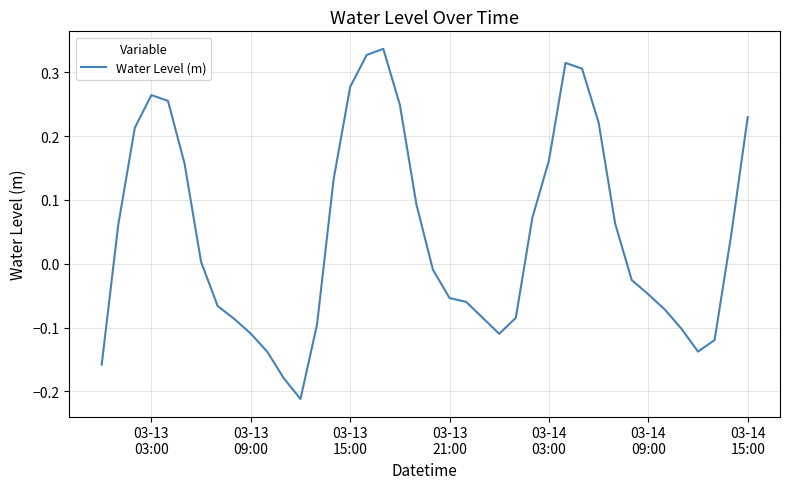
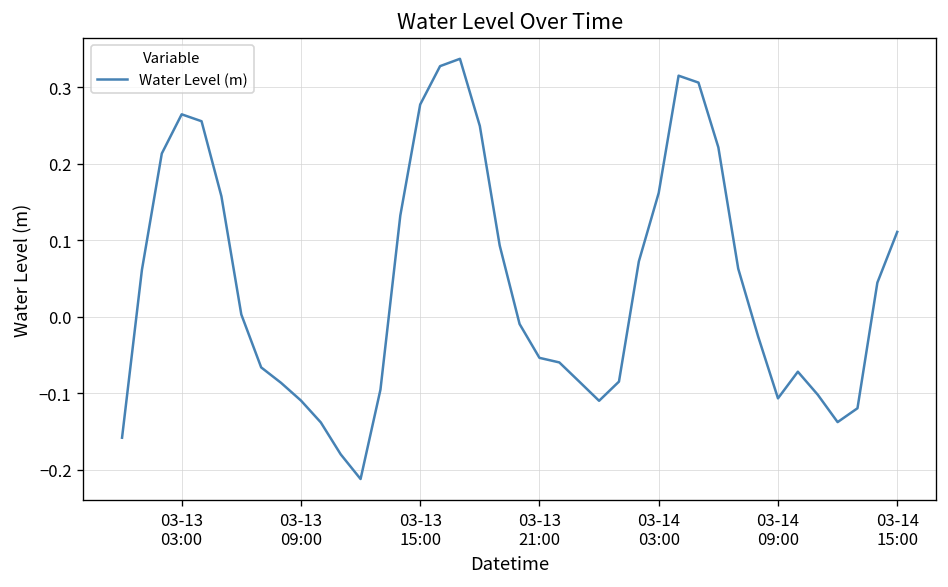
  {
    "03-13 03:00": 0.26,
    "03-13 09:00": -0.11,
    "03-13 15:00": 0.28,
    "03-13 21:00": -0.05,
    "03-14 03:00": 0.16,
-   "03-14 09:00": -0.05,
-   "03-14 15:00": 0.23
+   "03-14 09:00": -0.11,
+   "03-14 15:00": 0.11
  }
